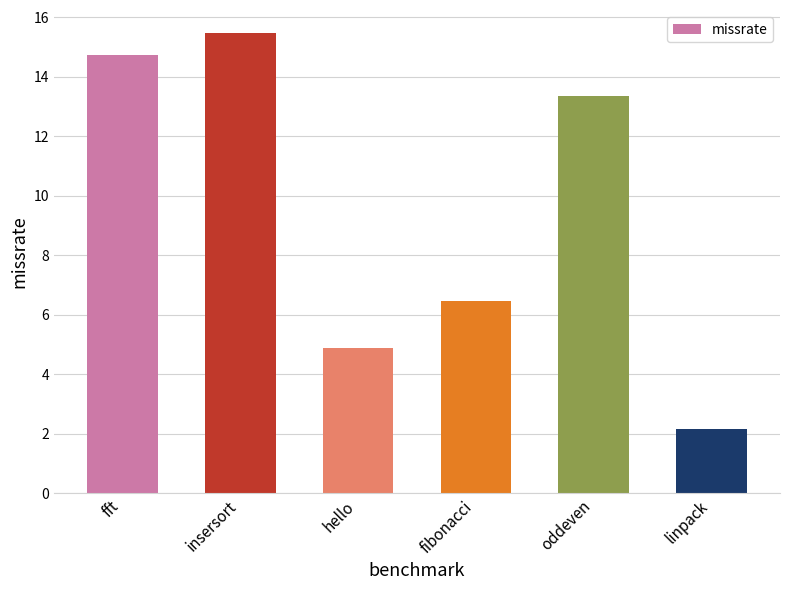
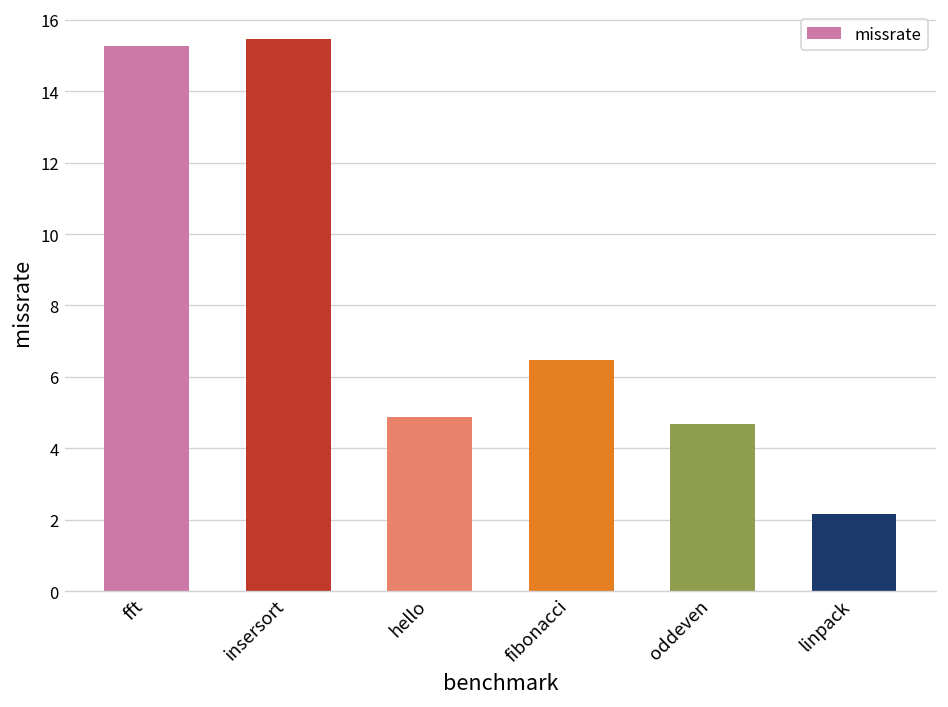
  {
-   "fft": 14.7,
+   "fft": 15.3,
    "insersort": 15.5,
    "hello": 4.9,
    "fibonacci": 6.5,
-   "oddeven": 13.4,
+   "oddeven": 4.7,
    "linpack": 2.1
  }
